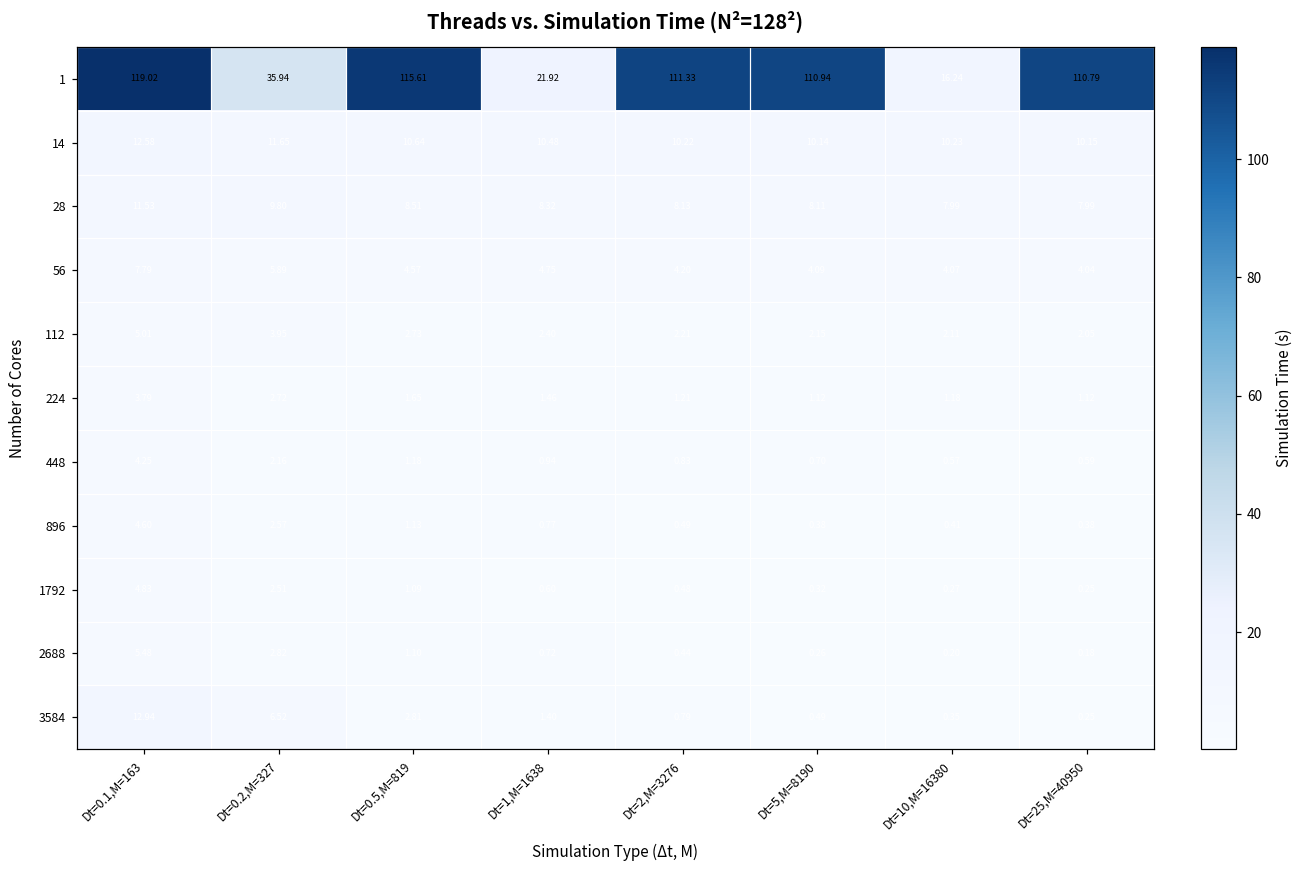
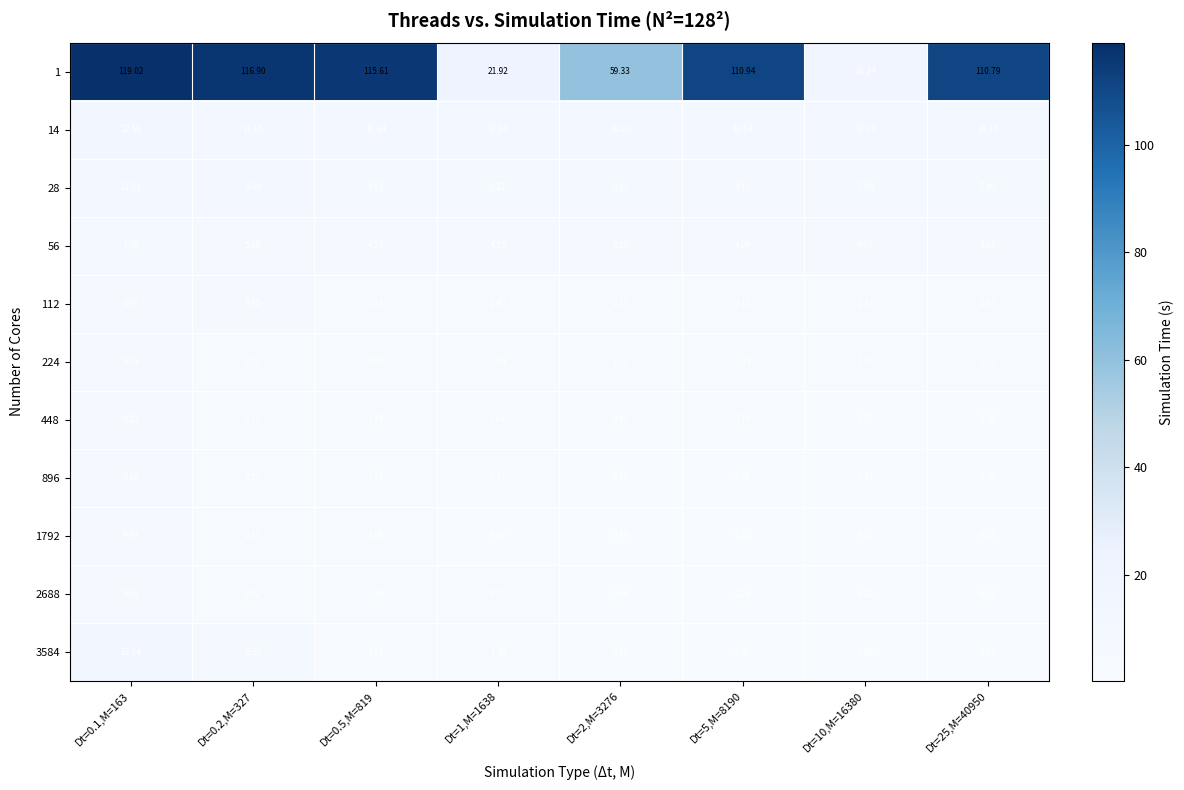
  {
    "1": {
      "Dt=0.1,M=163": 119.02,
-     "Dt=0.2,M=327": 35.94,
+     "Dt=0.2,M=327": 116.90,
      "Dt=0.5,M=819": 115.61,
      "Dt=1,M=1638": 21.92,
-     "Dt=2,M=3276": 111.33,
+     "Dt=2,M=3276": 59.33,
      "Dt=5,M=8190": 110.94,
      "Dt=25,M=40950": 110.79
    }
  }
